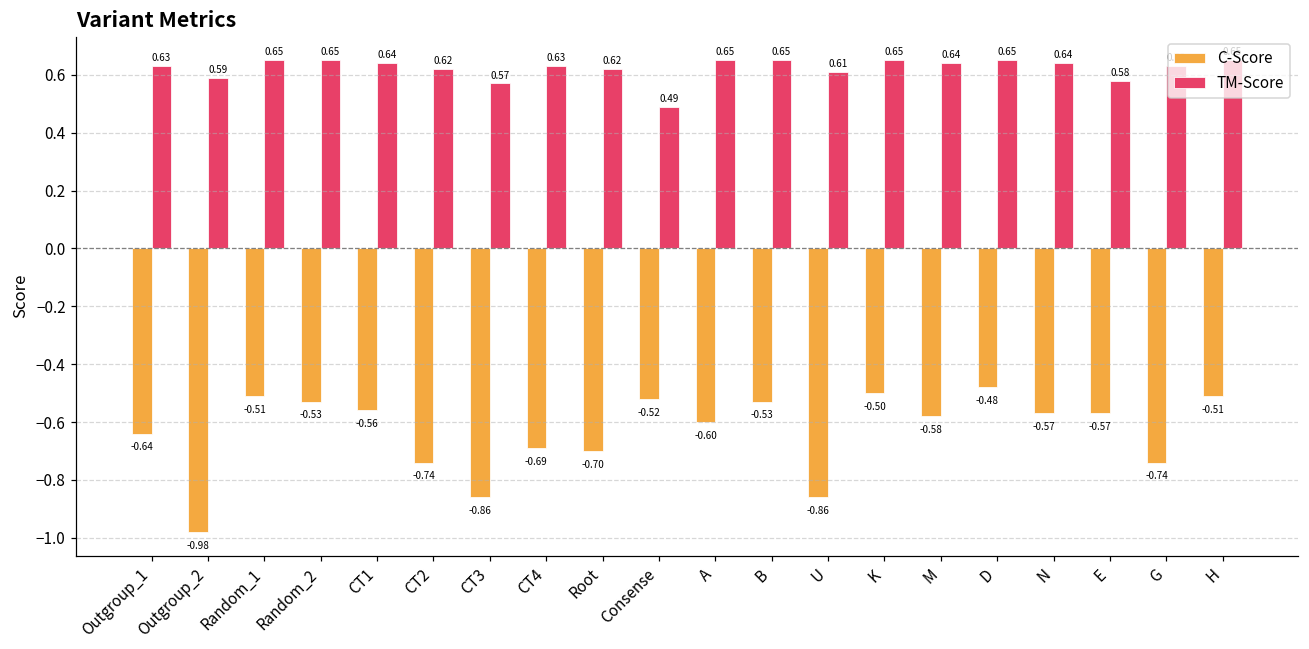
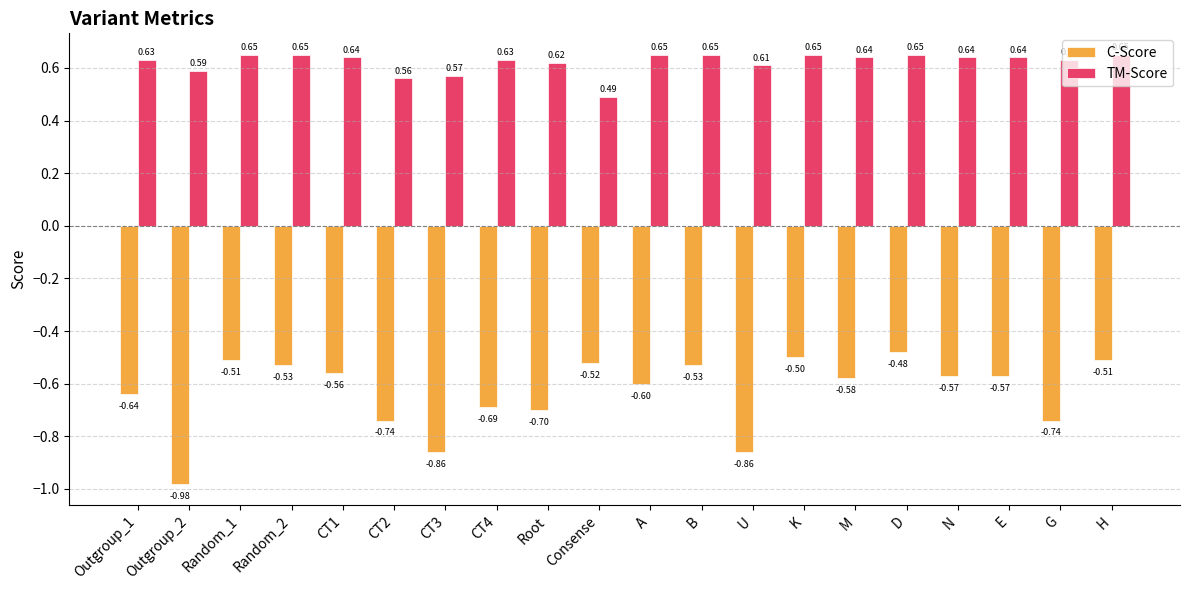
  {
    "C-Score": {
      "Outgroup_1": -0.64,
      "Outgroup_2": -0.98,
      "Random_1": -0.51,
      "Random_2": -0.53,
      "CT1": -0.56,
      "CT2": -0.74,
      "CT3": -0.86,
      "CT4": -0.69,
      "Root": -0.70,
      "Consense": -0.52,
      "A": -0.60,
      "B": -0.53,
      "U": -0.86,
      "K": -0.50,
      "M": -0.58,
      "D": -0.48,
      "N": -0.57,
      "E": -0.57,
      "G": -0.74,
      "H": -0.51
    },
    "TM-Score": {
      "Outgroup_1": 0.63,
      "Outgroup_2": 0.59,
      "Random_1": 0.65,
      "Random_2": 0.65,
      "CT1": 0.64,
-     "CT2": 0.62,
+     "CT2": 0.56,
      "CT3": 0.57,
      "CT4": 0.63,
      "Root": 0.62,
      "Consense": 0.49,
      "A": 0.65,
      "B": 0.65,
      "U": 0.61,
      "K": 0.65,
      "M": 0.64,
      "D": 0.65,
      "N": 0.64,
-     "E": 0.58
+     "E": 0.64
    }
  }
